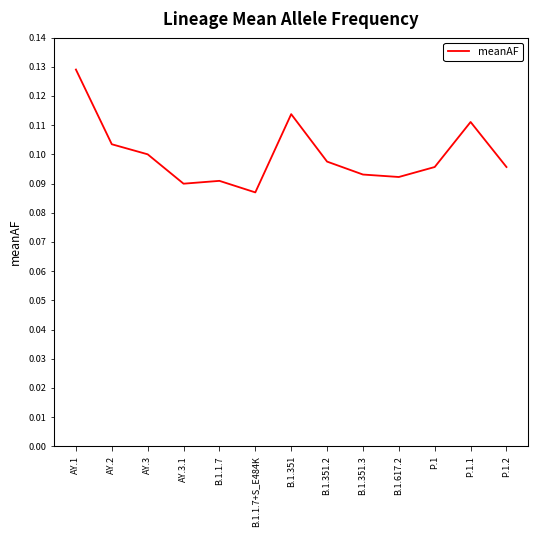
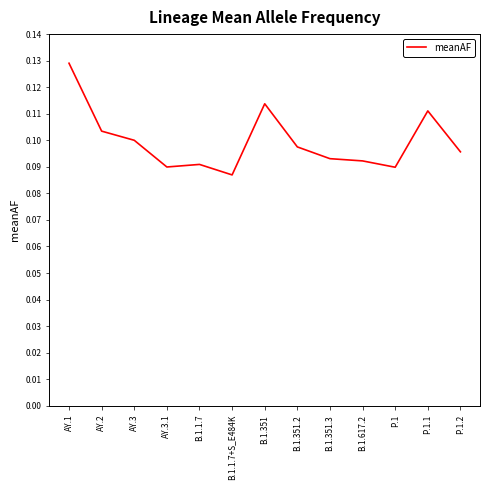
  {
    "AY.1": 0.129,
    "AY.2": 0.103,
    "AY.3": 0.100,
    "AY.3.1": 0.090,
    "B.1.1.7": 0.091,
    "B.1.1.7+S_E484K": 0.087,
    "B.1.351": 0.114,
    "B.1.351.2": 0.098,
    "B.1.351.3": 0.093,
    "B.1.617.2": 0.092,
-   "P.1": 0.096,
+   "P.1": 0.090,
    "P.1.1": 0.111,
    "P.1.2": 0.096
  }
